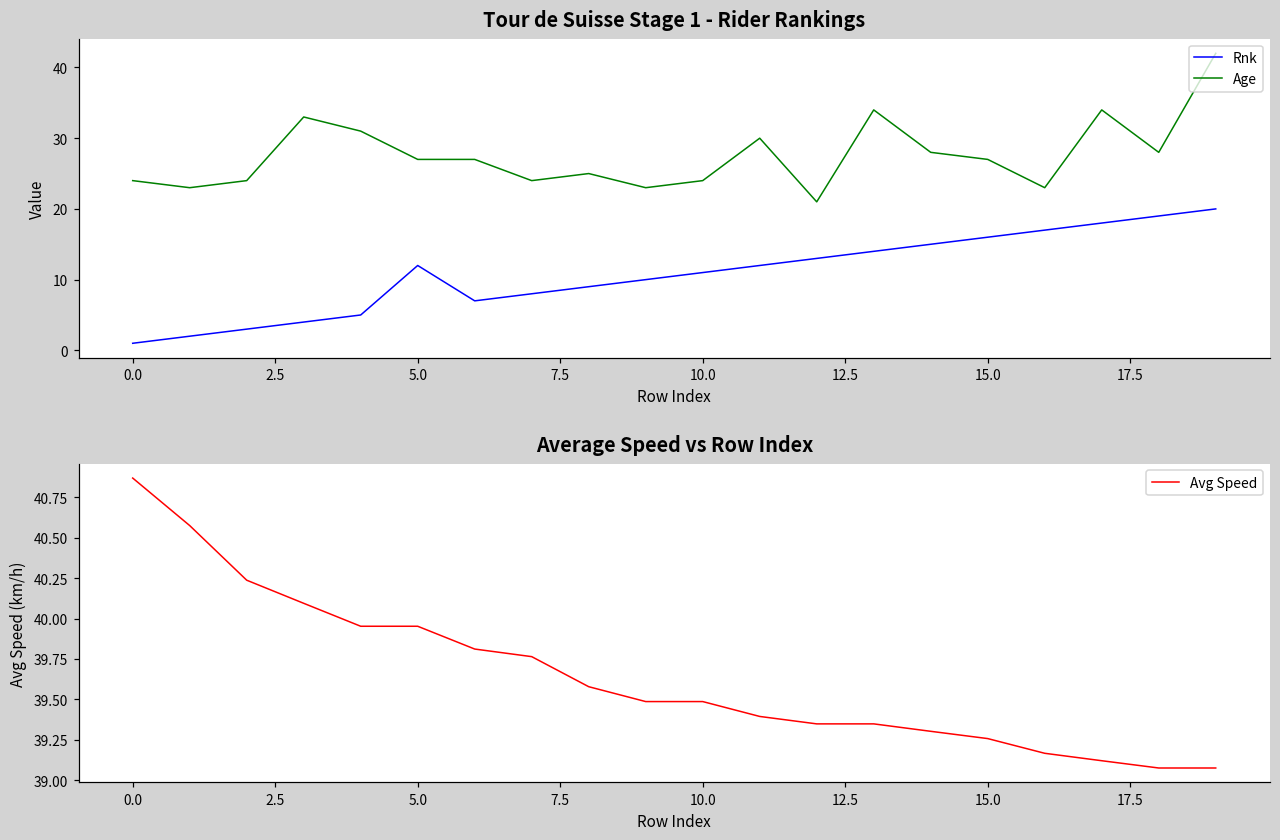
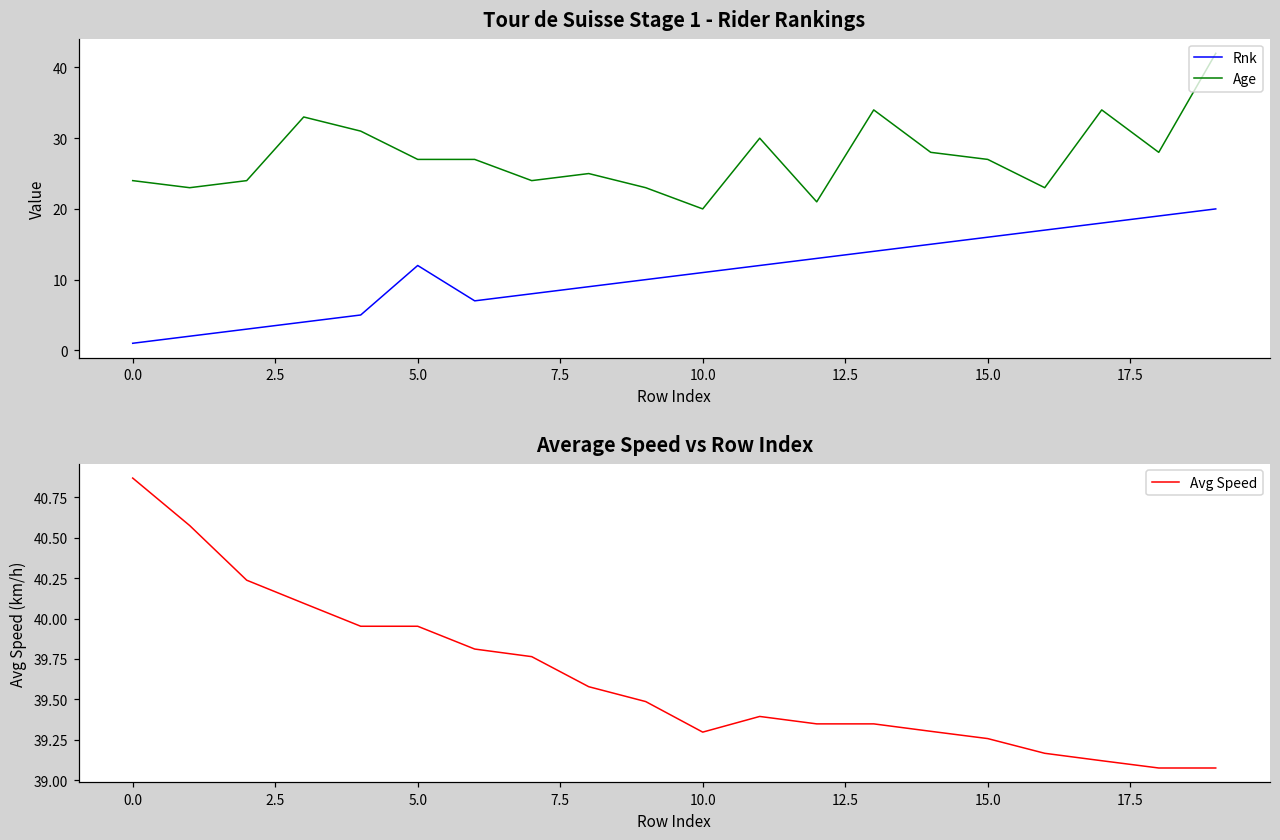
  {
    "Tour de Suisse Stage 1 - Rider Rankings": {
      "Rnk": {
        "0.0": 1,
        "5.0": 12,
        "10.0": 11,
        "15.0": 16
      },
      "Age": {
        "0.0": 24,
        "5.0": 27,
-       "10.0": 24,
+       "10.0": 20,
        "15.0": 27
      }
    },
    "Average Speed vs Row Index": {
      "0.0": 40.87,
      "5.0": 39.95,
-     "10.0": 39.49,
+     "10.0": 39.30,
      "15.0": 39.26
    }
  }
